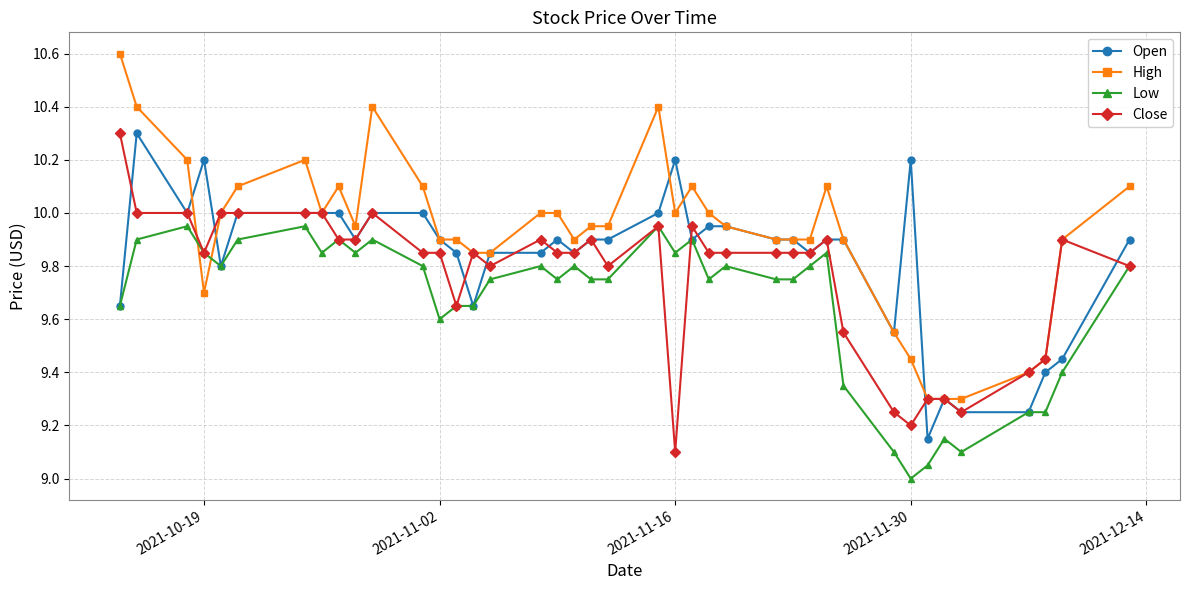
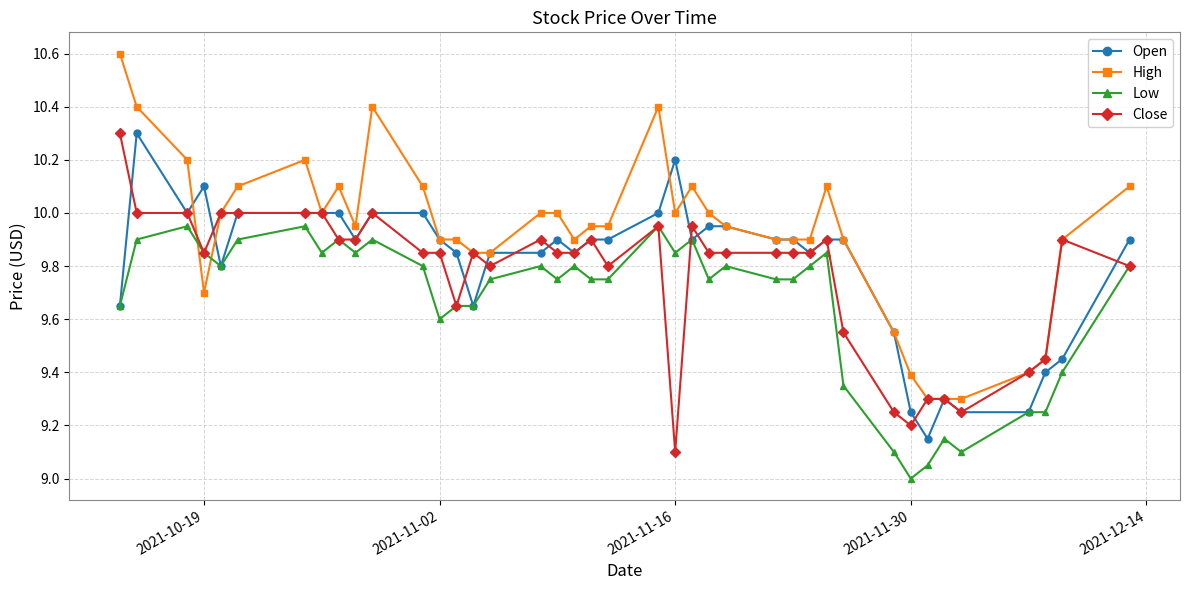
  {
    "Open": {
-     "2021-10-19": 10.2,
+     "2021-10-19": 10.1,
      "2021-11-16": 10.20,
-     "2021-11-30": 10.20
+     "2021-11-30": 9.25
    },
    "High": {
      "2021-10-19": 9.70,
      "2021-11-16": 10.00,
-     "2021-11-30": 9.45
+     "2021-11-30": 9.39
    },
    "Low": {
      "2021-11-02": 9.60,
      "2021-11-16": 9.85,
      "2021-11-30": 9.00
    },
    "Close": {
      "2021-11-02": 9.85,
      "2021-11-16": 9.10,
      "2021-11-30": 9.20
    }
  }
